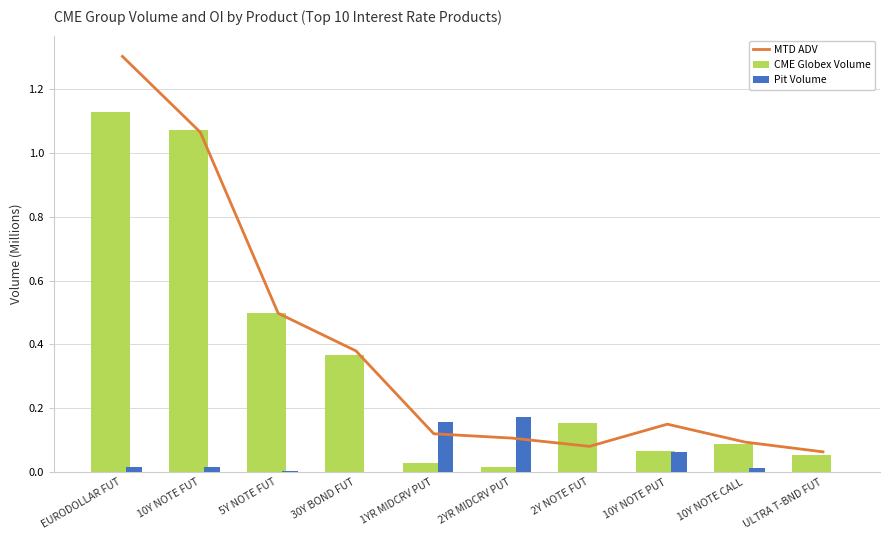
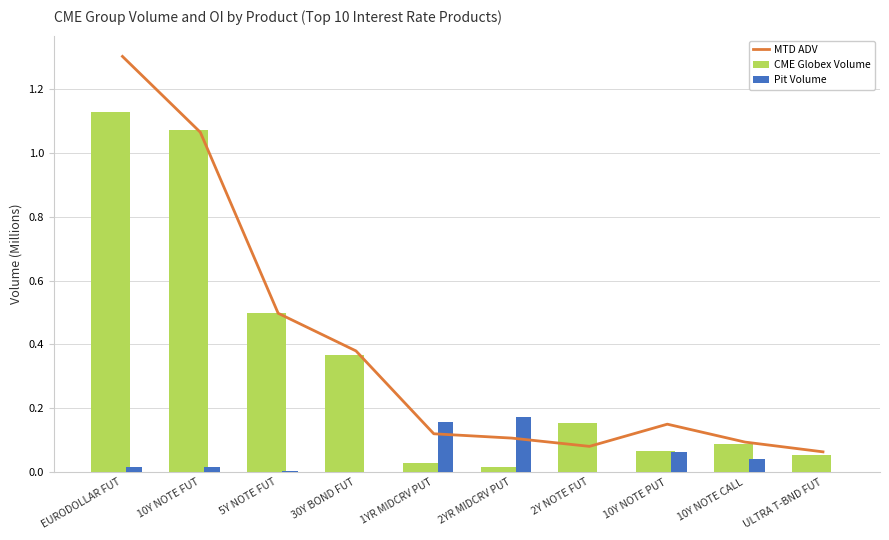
  {
    "CME Globex Volume": {
      "EURODOLLAR FUT": 1.13,
      "10Y NOTE FUT": 1.07,
      "5Y NOTE FUT": 0.50,
      "30Y BOND FUT": 0.37,
      "1YR MIDCRV PUT": 0.03,
      "2YR MIDCRV PUT": 0.01,
      "2Y NOTE FUT": 0.15,
      "10Y NOTE PUT": 0.07,
      "10Y NOTE CALL": 0.09,
      "ULTRA T-BND FUT": 0.05
    },
    "MTD ADV": {
      "EURODOLLAR FUT": 1.30,
      "10Y NOTE FUT": 1.07,
      "5Y NOTE FUT": 0.50,
      "30Y BOND FUT": 0.38,
      "1YR MIDCRV PUT": 0.12,
      "2YR MIDCRV PUT": 0.11,
      "2Y NOTE FUT": 0.08,
      "10Y NOTE PUT": 0.15,
      "10Y NOTE CALL": 0.09,
      "ULTRA T-BND FUT": 0.06
    },
    "Pit Volume": {
      "EURODOLLAR FUT": 0.01,
      "10Y NOTE FUT": 0.01,
      "1YR MIDCRV PUT": 0.16,
      "2YR MIDCRV PUT": 0.17,
      "2Y NOTE FUT": 0.00,
      "10Y NOTE PUT": 0.06,
-     "10Y NOTE CALL": 0.01,
+     "10Y NOTE CALL": 0.04,
      "ULTRA T-BND FUT": 0.00
    }
  }
